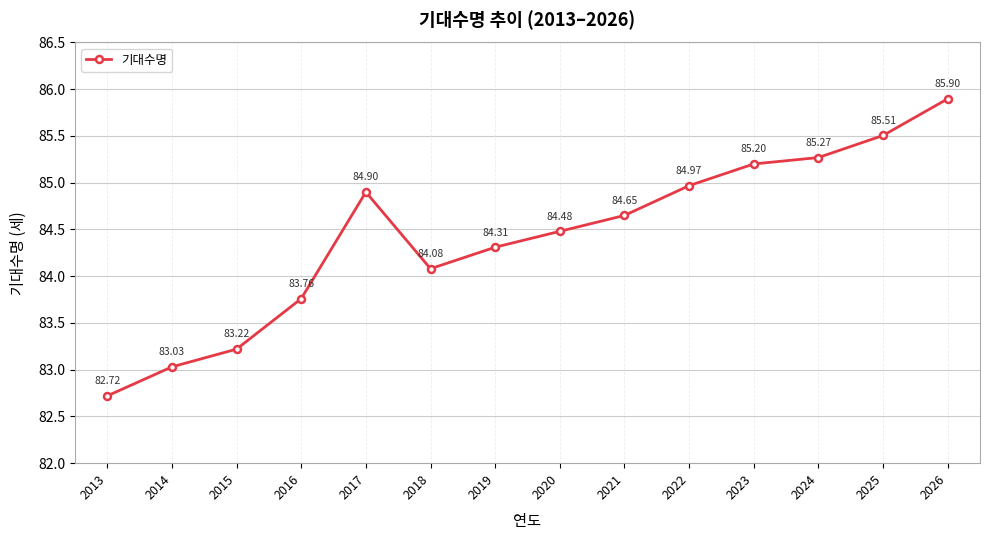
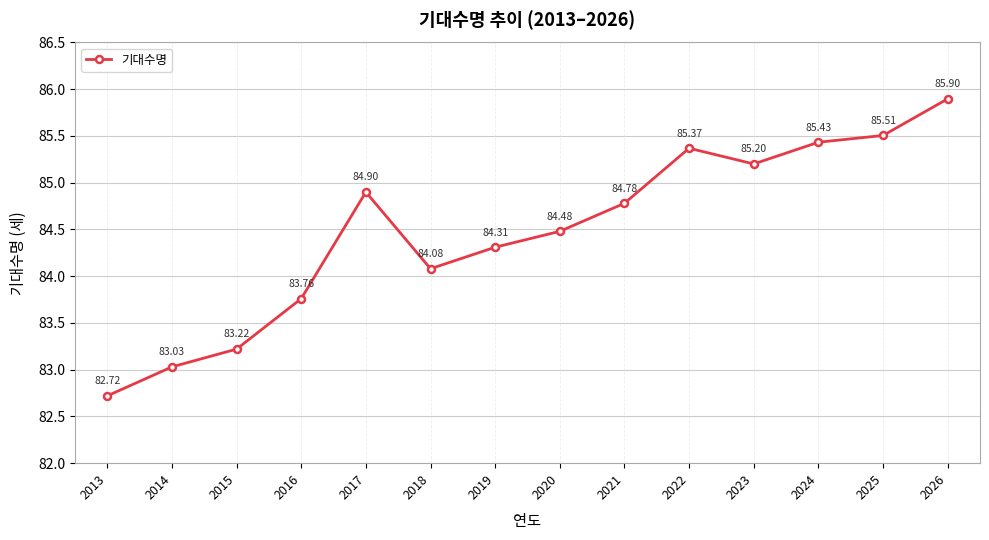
  {
    "2013": 82.72,
    "2014": 83.03,
    "2015": 83.22,
    "2016": 83.76,
    "2017": 84.90,
    "2018": 84.08,
    "2019": 84.31,
    "2020": 84.48,
-   "2021": 84.65,
-   "2022": 84.97,
+   "2021": 84.78,
+   "2022": 85.37,
    "2023": 85.20,
-   "2024": 85.27,
+   "2024": 85.43,
    "2025": 85.51,
    "2026": 85.90
  }
